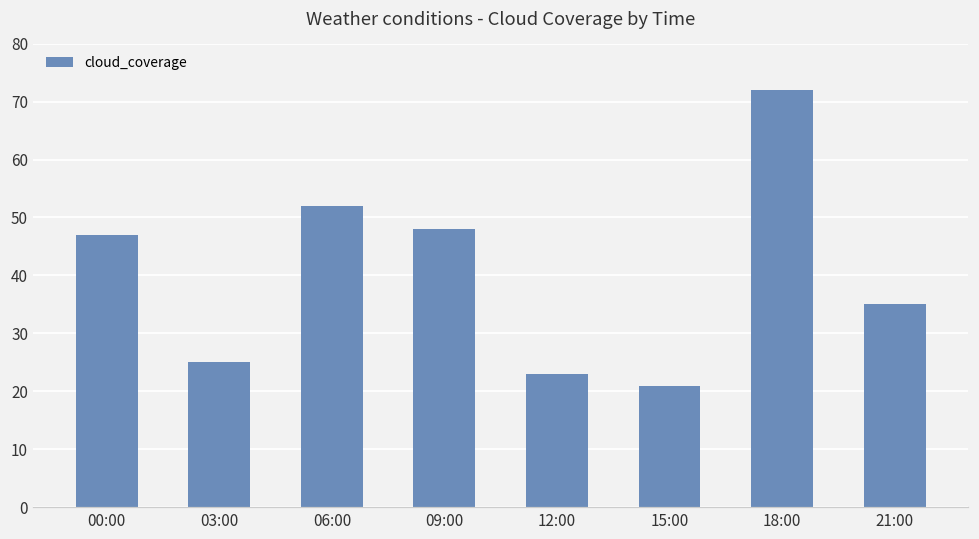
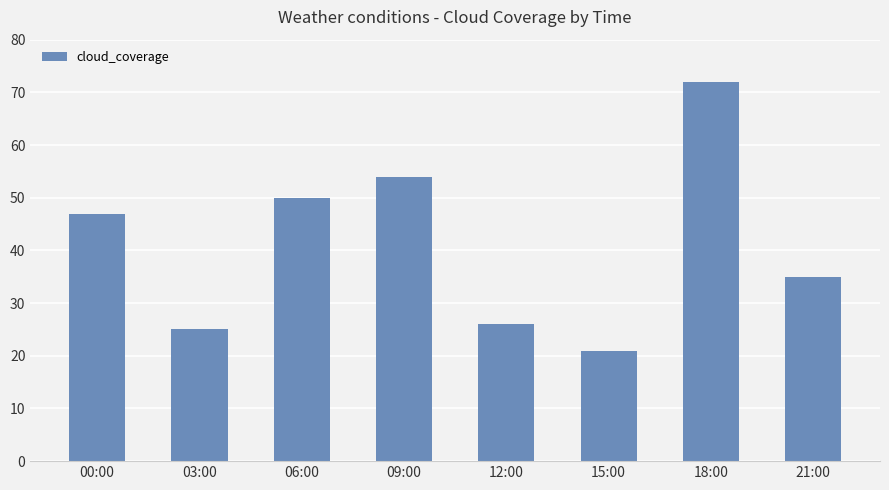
  {
    "00:00": 47,
    "03:00": 25,
-   "06:00": 52,
-   "09:00": 48,
-   "12:00": 23,
+   "06:00": 50,
+   "09:00": 54,
+   "12:00": 26,
    "15:00": 21,
    "18:00": 72,
    "21:00": 35
  }
